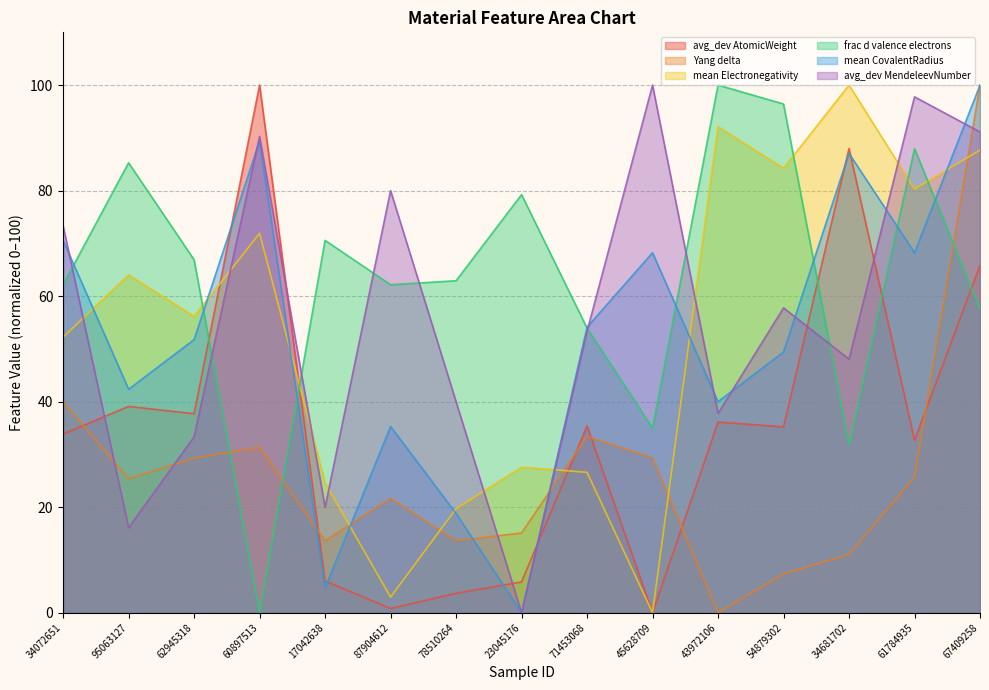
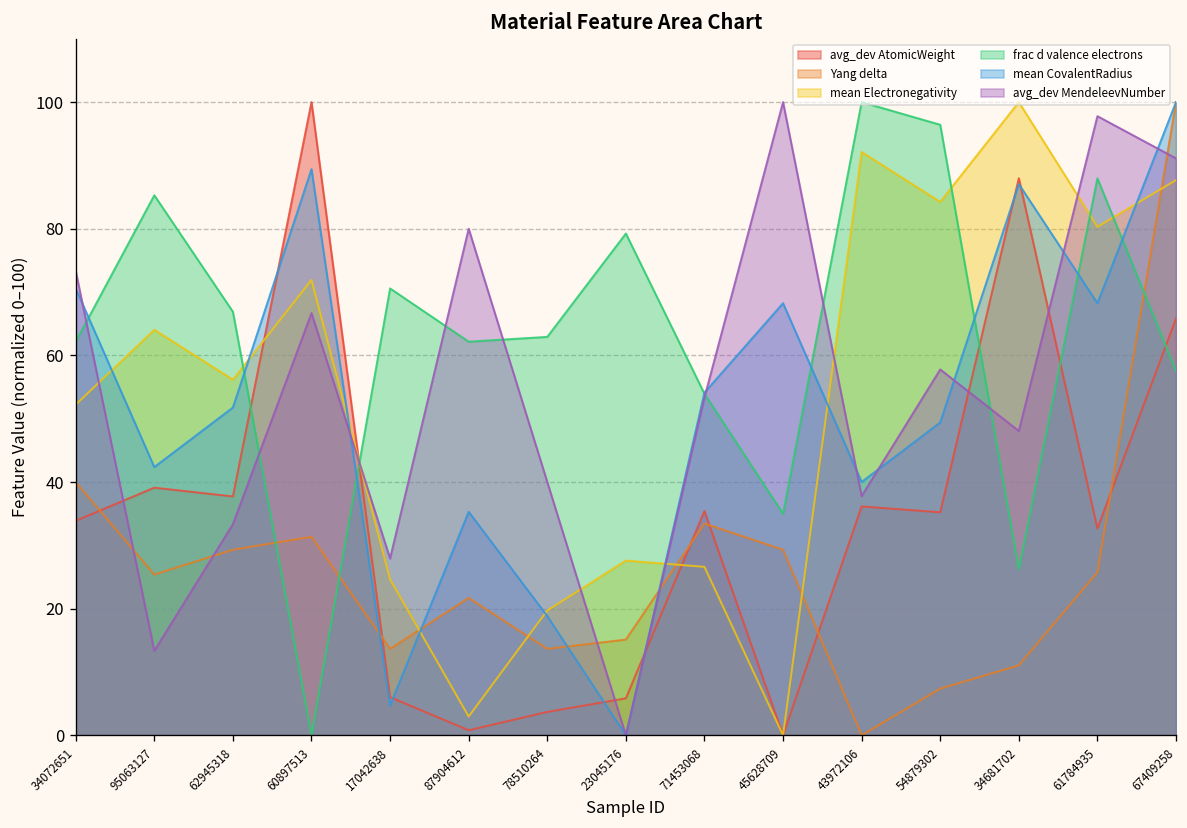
  {
    "frac d valence electrons": {
      "34072651": 62,
      "95063127": 85,
      "62945318": 67,
      "60897513": 0,
      "17042638": 71,
      "87904612": 62,
      "78510264": 63,
      "23045176": 79,
      "45628709": 35,
      "43972106": 100,
      "54879302": 96,
-     "34681702": 32,
+     "34681702": 26,
      "61784935": 88,
      "67409258": 58
    },
    "mean CovalentRadius": {
      "34072651": 71,
      "95063127": 42,
      "62945318": 52,
      "60897513": 89,
      "17042638": 5,
      "87904612": 35,
      "78510264": 19,
      "45628709": 68,
      "43972106": 40,
      "54879302": 49,
      "34681702": 87,
      "61784935": 68
    },
    "avg_dev MendeleevNumber": {
      "34072651": 73,
-     "95063127": 16,
+     "95063127": 13,
      "62945318": 33,
-     "60897513": 90,
-     "17042638": 20,
+     "60897513": 67,
+     "17042638": 28,
      "87904612": 80,
      "78510264": 40,
      "71453068": 53,
      "45628709": 100,
      "43972106": 38,
      "54879302": 58,
      "34681702": 48,
      "61784935": 98,
      "67409258": 91
    }
  }
